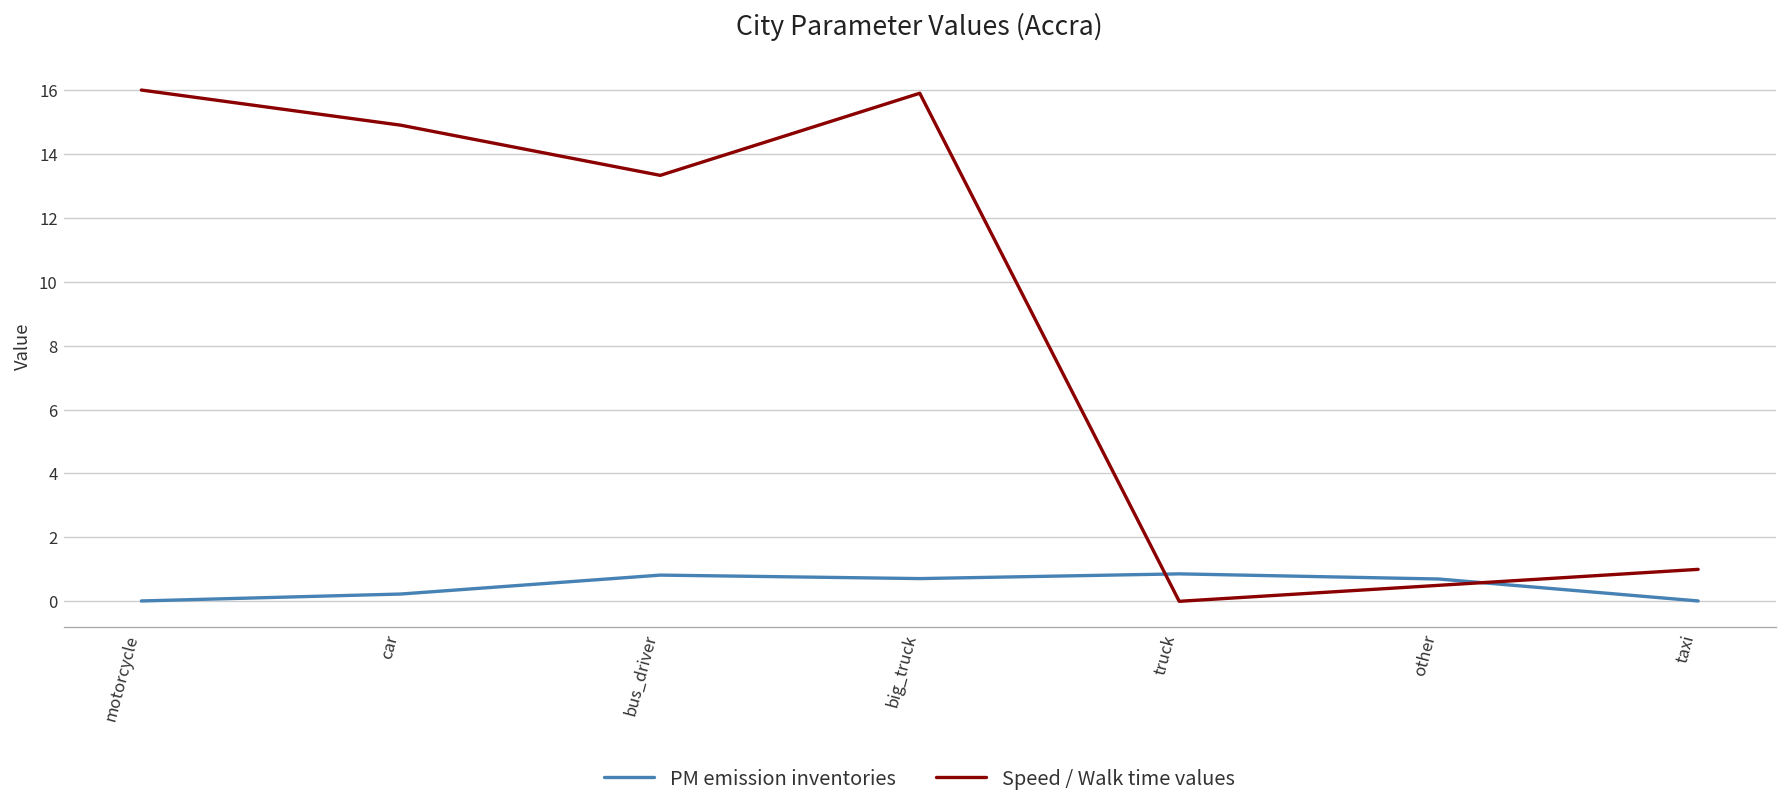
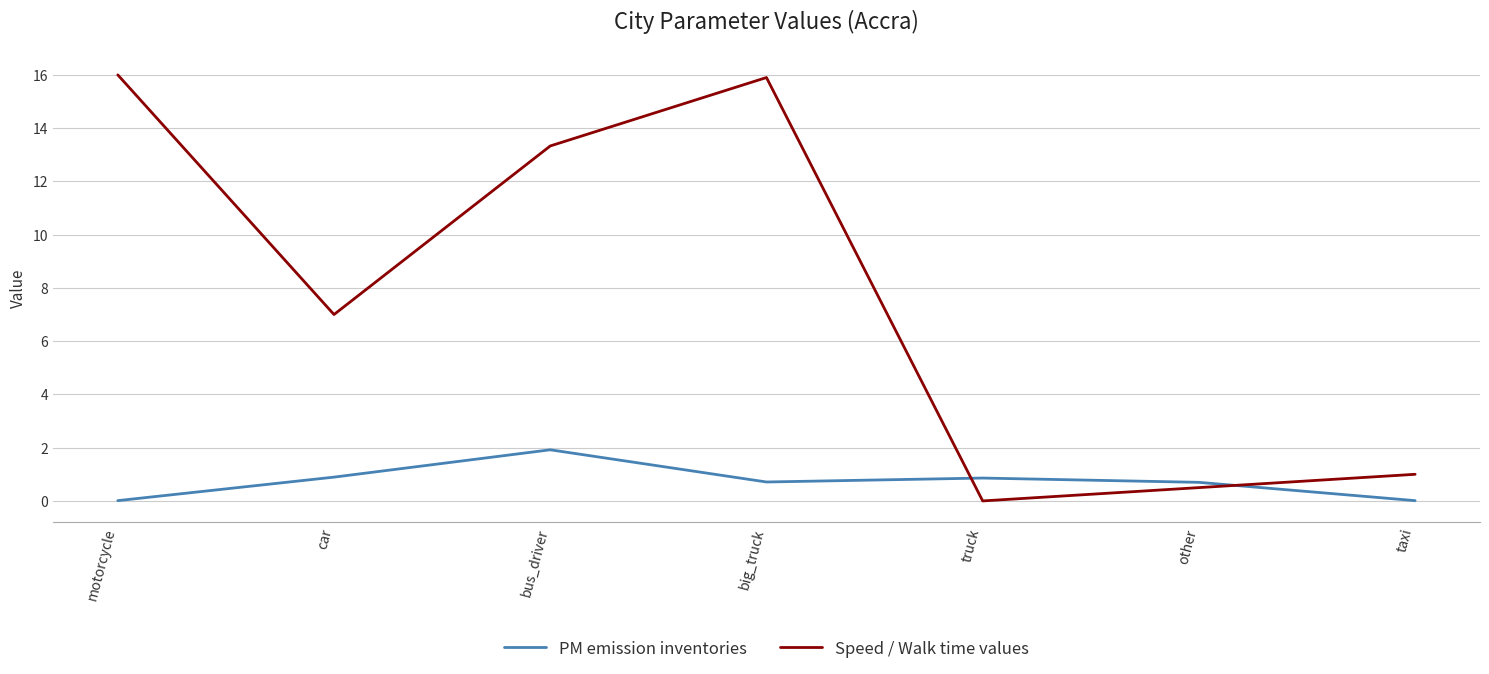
  {
    "PM emission inventories": {
      "motorcycle": 0.0,
-     "car": 0.2,
-     "bus_driver": 0.8,
+     "car": 0.9,
+     "bus_driver": 1.9,
      "big_truck": 0.7,
      "truck": 0.9,
      "other": 0.7,
      "taxi": 0.0
    },
    "Speed / Walk time values": {
      "motorcycle": 16.0,
-     "car": 14.9,
+     "car": 7.0,
      "bus_driver": 13.3,
      "big_truck": 15.9,
      "truck": 0.0,
      "other": 0.5,
      "taxi": 1.0
    }
  }
